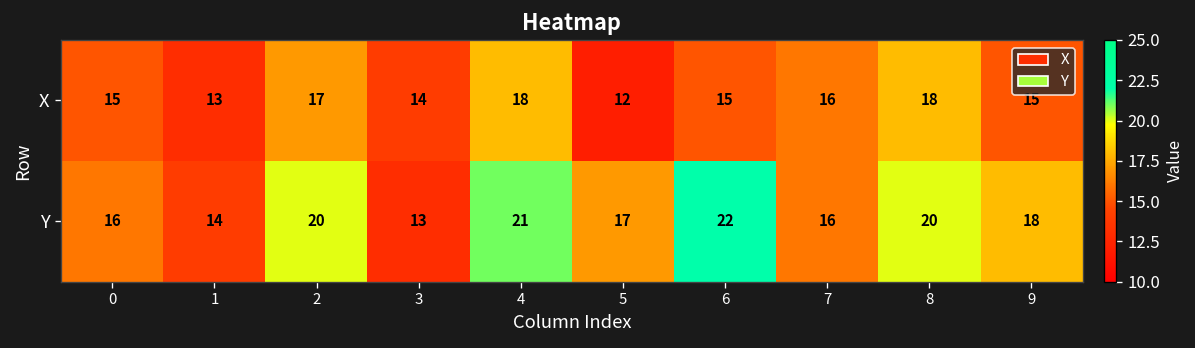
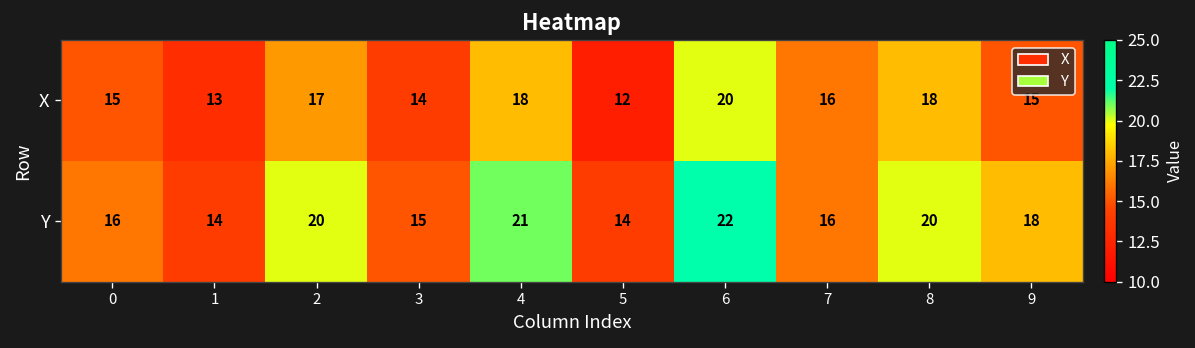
  {
    "X": {
      "0": 15,
      "1": 13,
      "2": 17,
      "3": 14,
      "4": 18,
      "5": 12,
-     "6": 15,
+     "6": 20,
      "7": 16,
      "8": 18
    },
    "Y": {
      "0": 16,
      "1": 14,
      "2": 20,
-     "3": 13,
+     "3": 15,
      "4": 21,
-     "5": 17,
+     "5": 14,
      "6": 22,
      "7": 16,
      "8": 20,
      "9": 18
    }
  }
